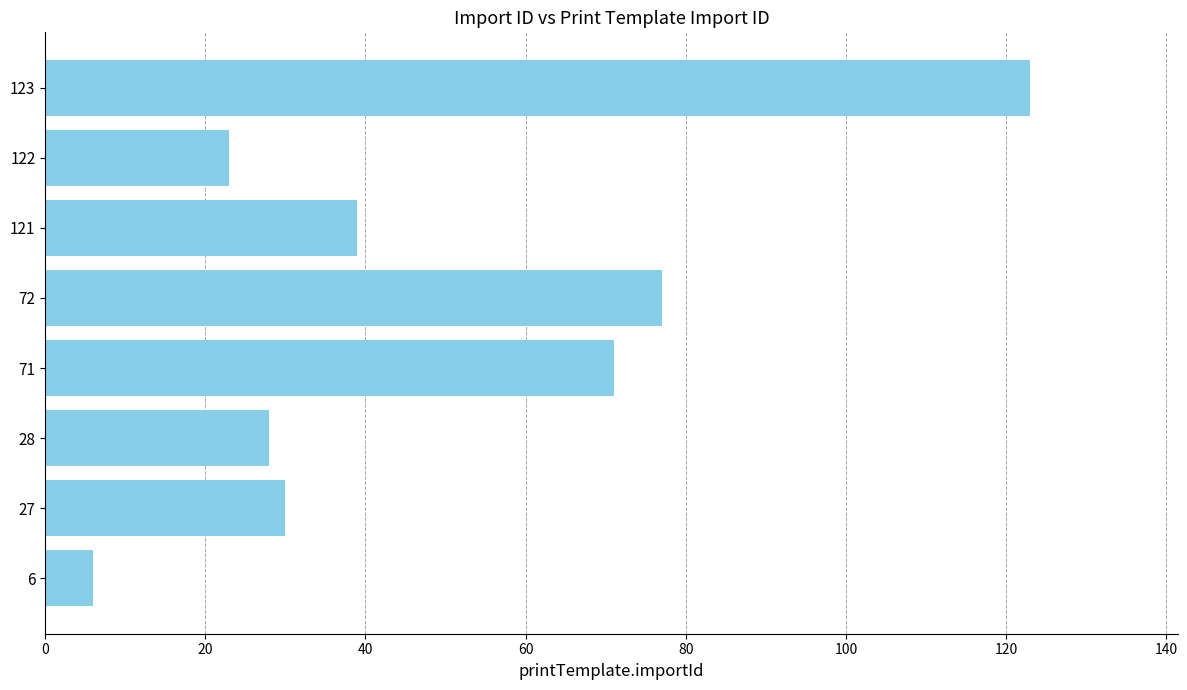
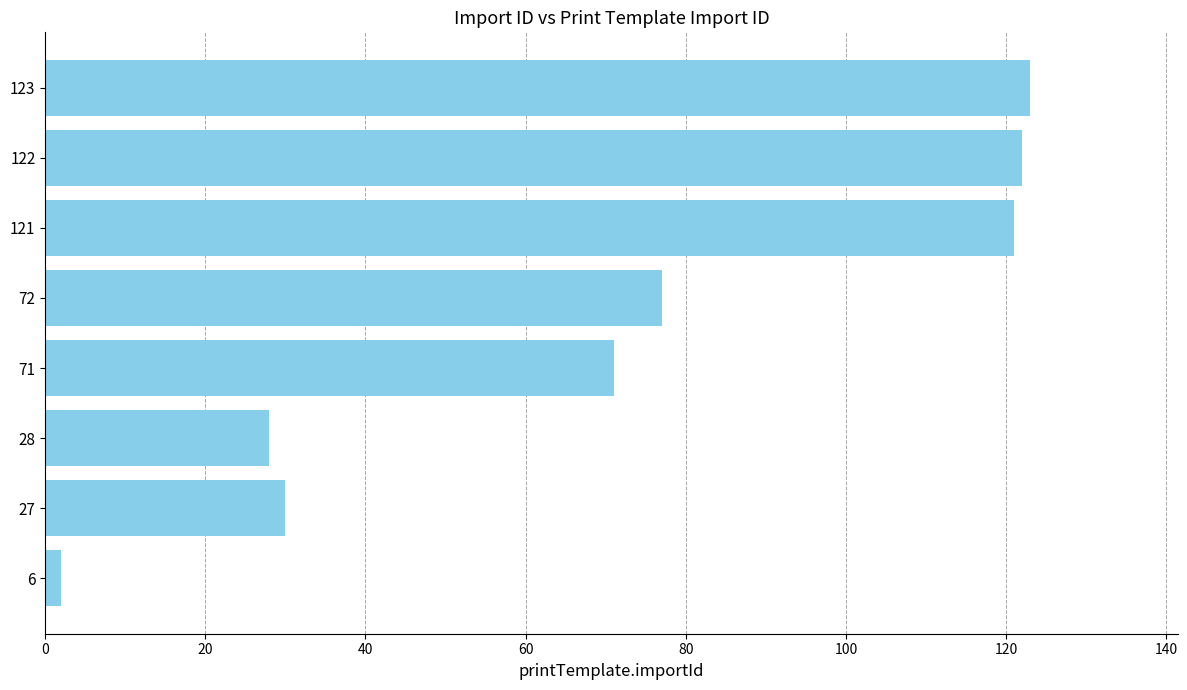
  {
    "123": 123,
-   "122": 23,
-   "121": 39,
+   "122": 122,
+   "121": 121,
    "72": 77,
    "71": 71,
    "28": 28,
    "27": 30,
-   "6": 6
+   "6": 2
  }
